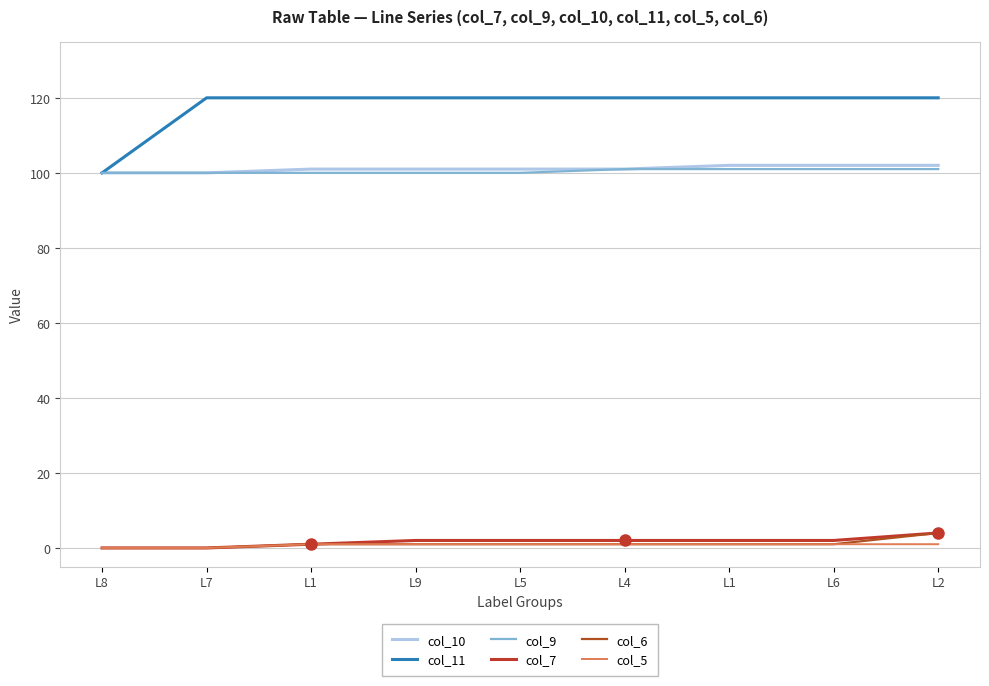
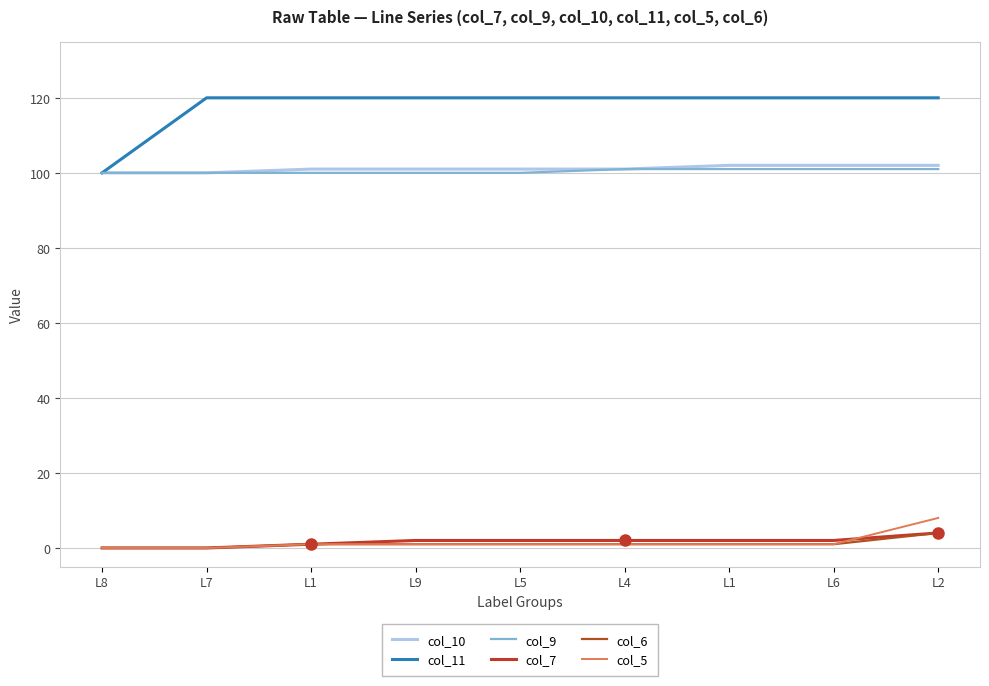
  {
    "col_11": {
      "L7": 120,
      "L9": 120,
      "L5": 120,
      "L4": 120,
      "L6": 120,
      "L2": 120
    },
    "col_5": {
-     "L2": 1
+     "L2": 8
    }
  }
